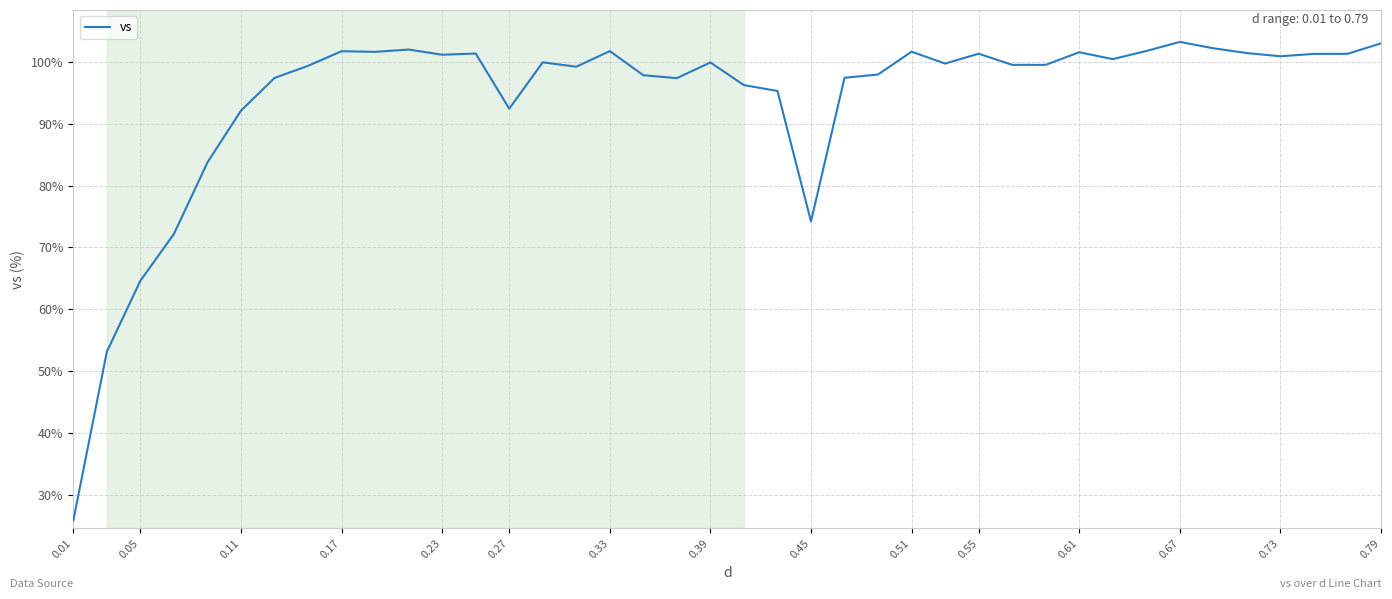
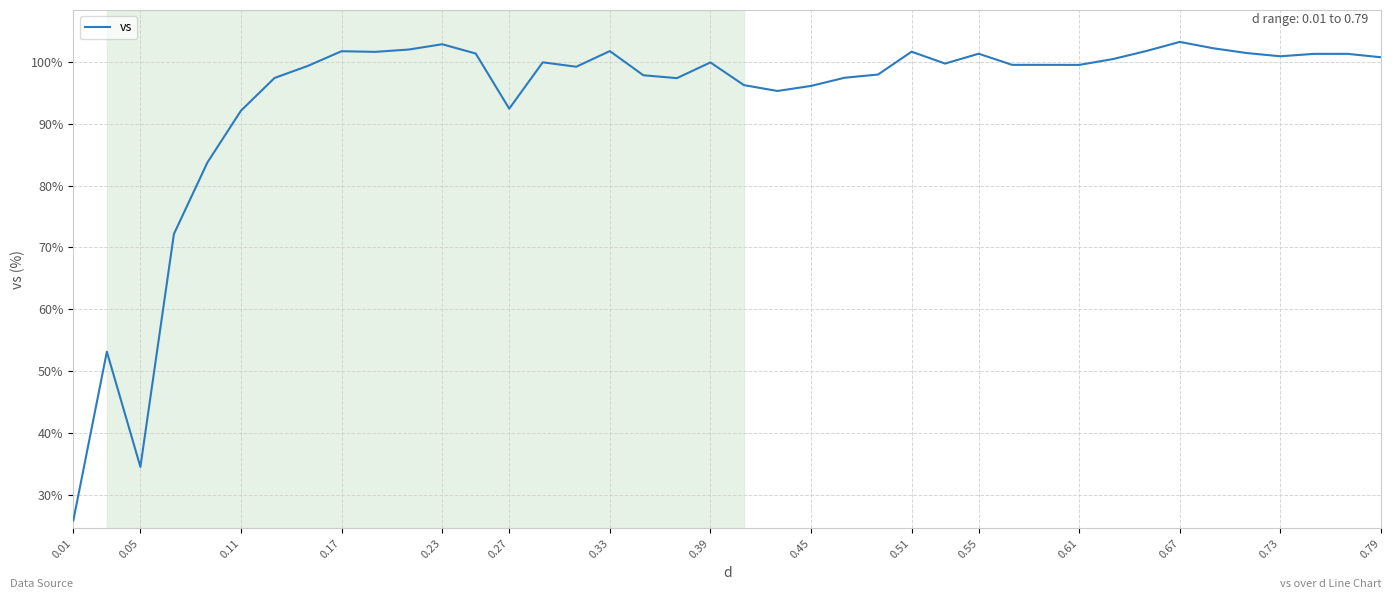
  {
    "0.01": "26%",
-   "0.05": "65%",
+   "0.05": "34%",
    "0.11": "92%",
    "0.17": "102%",
-   "0.23": "101%",
+   "0.23": "103%",
    "0.27": "92%",
    "0.33": "102%",
    "0.39": "100%",
-   "0.45": "74%",
+   "0.45": "96%",
    "0.51": "102%",
    "0.55": "101%",
-   "0.61": "102%",
+   "0.61": "100%",
    "0.67": "103%",
    "0.73": "101%",
-   "0.79": "103%"
+   "0.79": "101%"
  }
